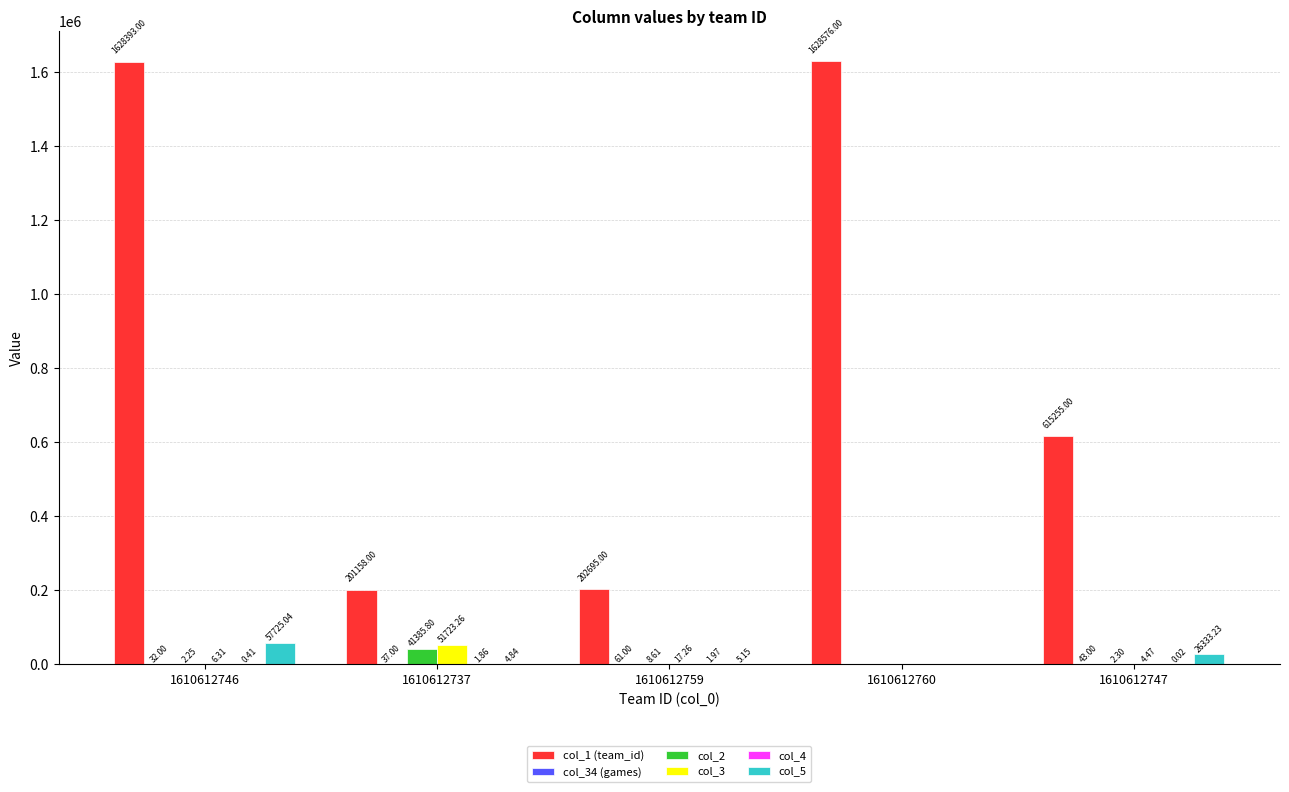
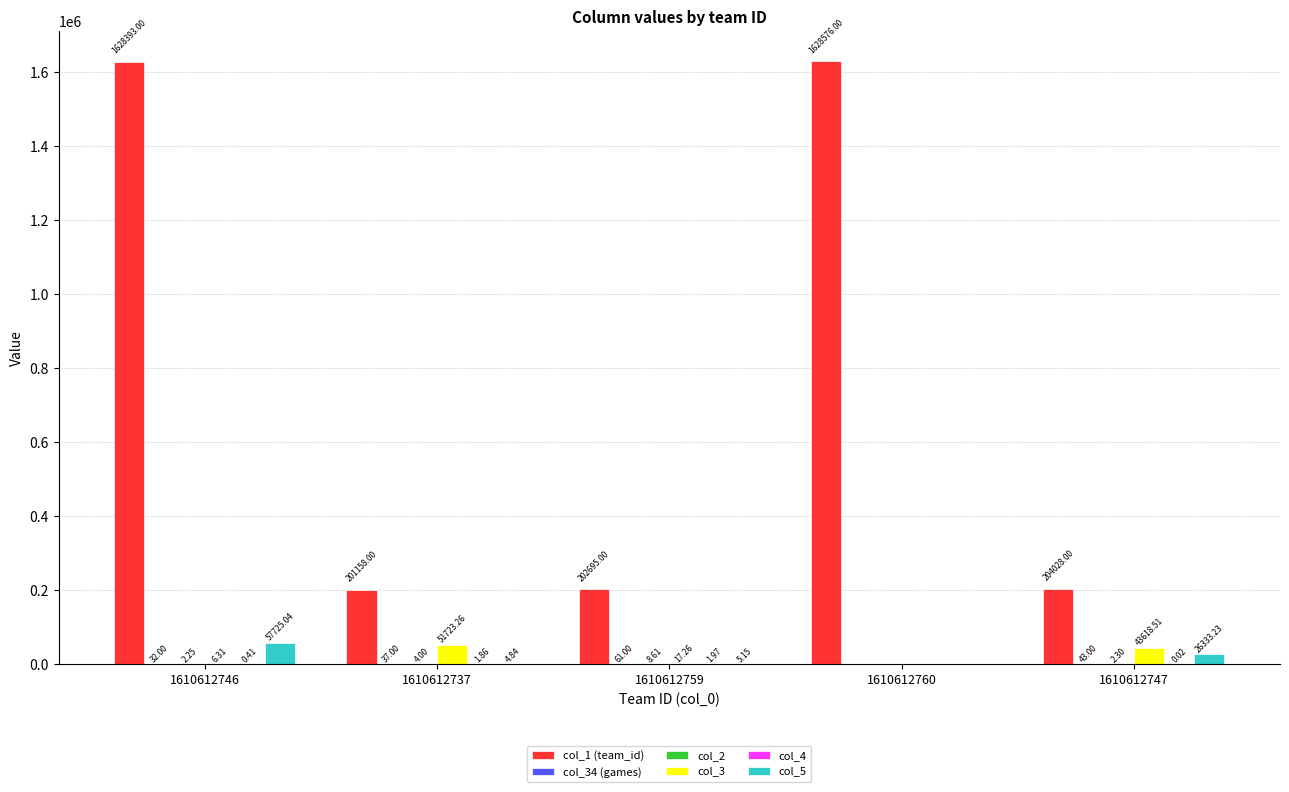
  {
    "col_1 (team_id)": {
      "1610612746": 1628393.00,
      "1610612737": 201158.00,
      "1610612759": 202695.00,
      "1610612760": 1628576.00,
-     "1610612747": 615255.00
+     "1610612747": 204028.00
    },
    "col_34 (games)": {
      "1610612746": 32.00,
      "1610612737": 37.00,
      "1610612759": 61.00,
      "1610612747": 43.00
    },
    "col_2": {
      "1610612746": 2.25,
-     "1610612737": 41385.80,
+     "1610612737": 4.00,
      "1610612759": 8.61,
      "1610612747": 2.30
    },
    "col_3": {
      "1610612746": 6.31,
      "1610612737": 51723.26,
      "1610612759": 17.26,
-     "1610612747": 4.47
+     "1610612747": 43618.51
    },
    "col_4": {
      "1610612746": 0.41,
      "1610612737": 1.86,
      "1610612759": 1.97,
      "1610612747": 0.02
    },
    "col_5": {
      "1610612746": 57725.04,
      "1610612737": 4.84,
      "1610612759": 5.15,
      "1610612747": 26333.23
    }
  }
